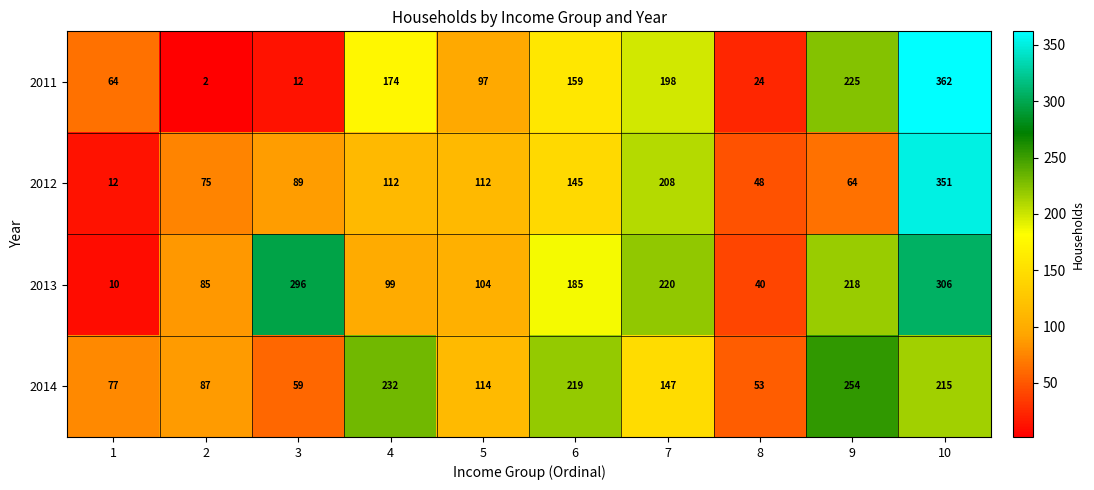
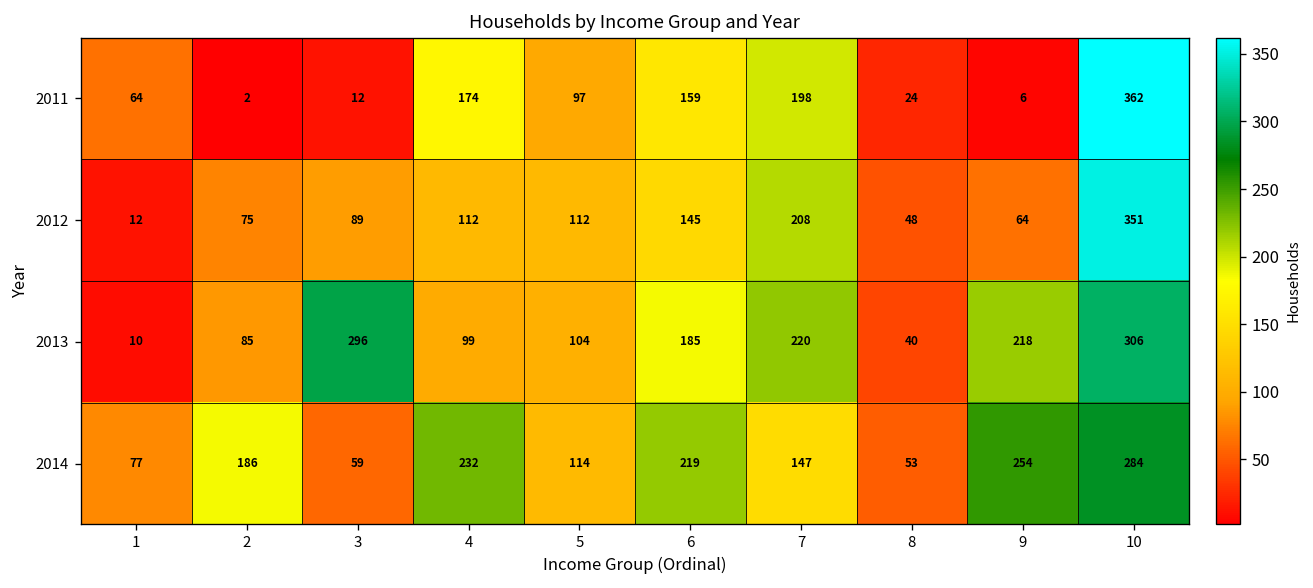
  {
    "2011": {
      "1": 64,
      "2": 2,
      "3": 12,
      "4": 174,
      "5": 97,
      "6": 159,
      "7": 198,
      "8": 24,
-     "9": 225,
+     "9": 6,
      "10": 362
    },
    "2012": {
      "1": 12,
      "2": 75,
      "3": 89,
      "4": 112,
      "5": 112,
      "6": 145,
      "7": 208,
      "8": 48,
      "9": 64,
      "10": 351
    },
    "2013": {
      "1": 10,
      "2": 85,
      "3": 296,
      "4": 99,
      "5": 104,
      "6": 185,
      "7": 220,
      "8": 40,
      "9": 218,
      "10": 306
    },
    "2014": {
      "1": 77,
-     "2": 87,
+     "2": 186,
      "3": 59,
      "4": 232,
      "5": 114,
      "6": 219,
      "7": 147,
      "8": 53,
      "9": 254,
-     "10": 215
+     "10": 284
    }
  }
